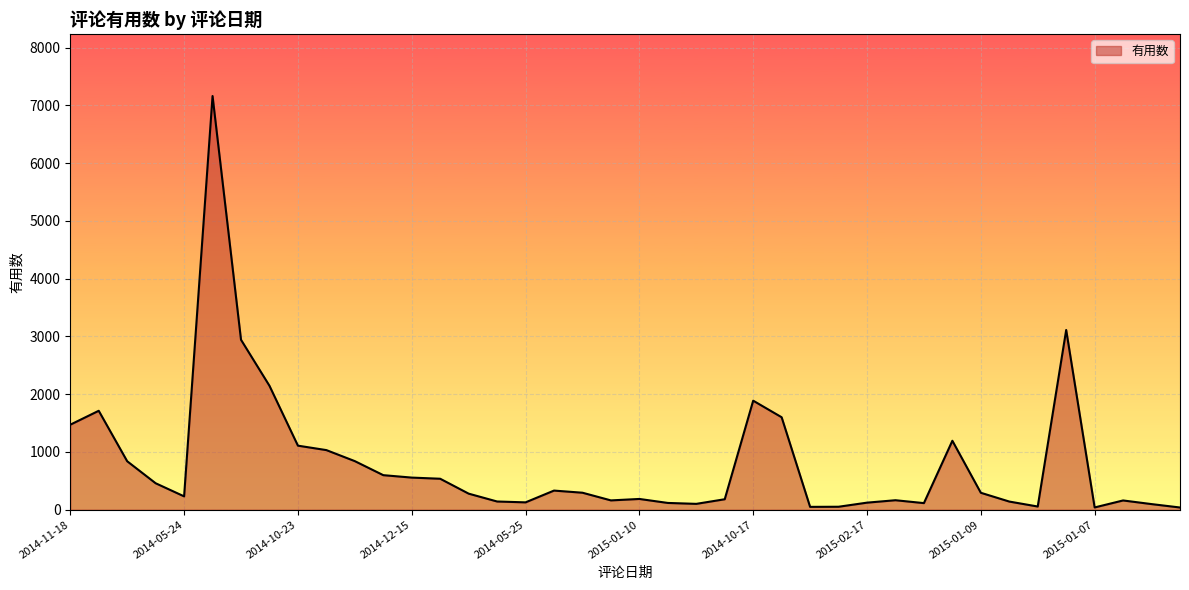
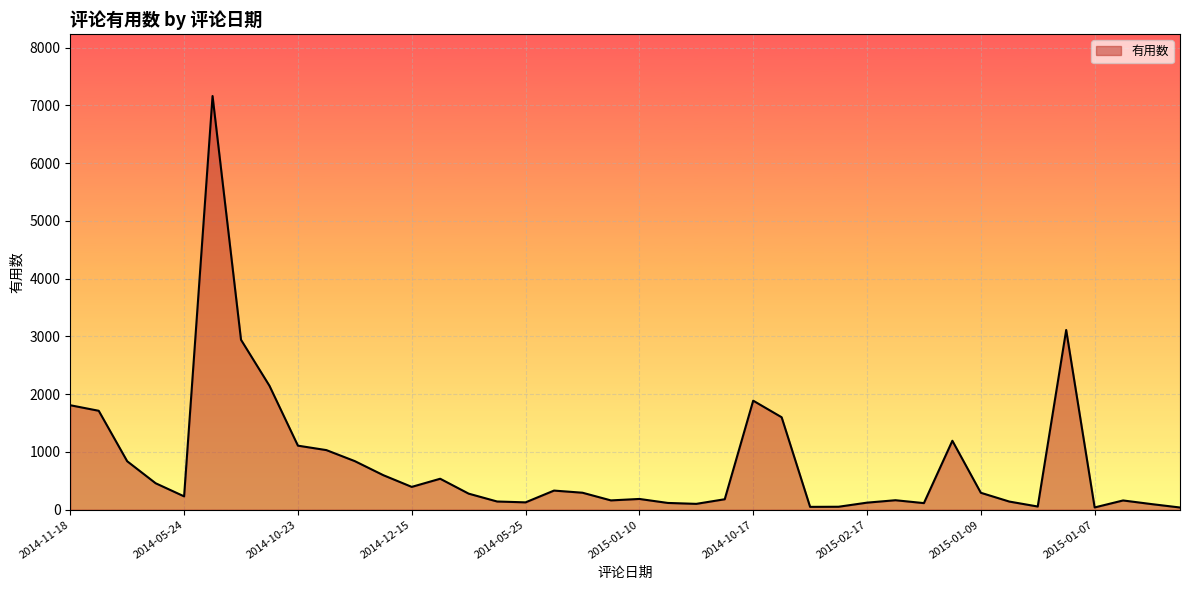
  {
-   "2014-11-18": 1500,
+   "2014-11-18": 1800,
    "2014-10-23": 1100,
-   "2014-12-15": 600,
+   "2014-12-15": 400,
    "2014-05-25": 100,
    "2014-10-17": 1900,
    "2015-02-17": 100,
    "2015-01-09": 300
  }
